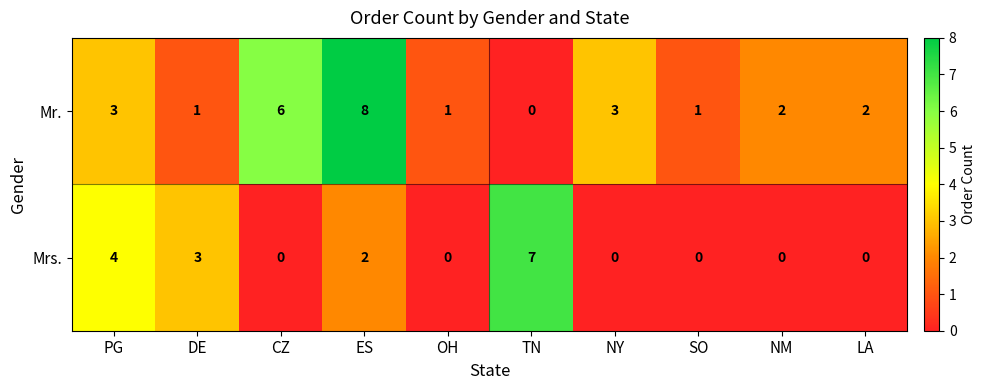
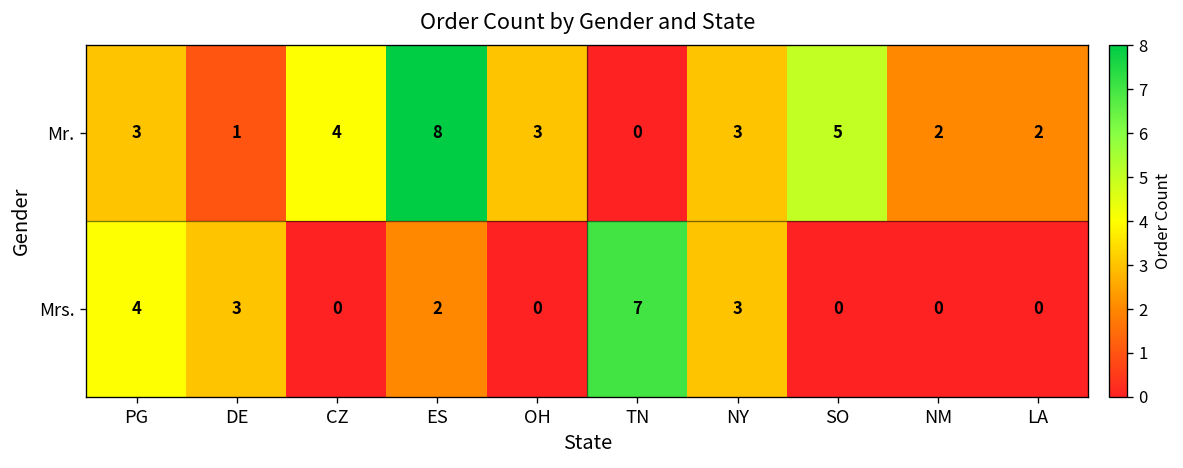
  {
    "Mr.": {
      "PG": 3,
      "DE": 1,
-     "CZ": 6,
+     "CZ": 4,
      "ES": 8,
-     "OH": 1,
+     "OH": 3,
      "TN": 0,
      "NY": 3,
-     "SO": 1,
+     "SO": 5,
      "NM": 2,
      "LA": 2
    },
    "Mrs.": {
      "PG": 4,
      "DE": 3,
      "CZ": 0,
      "ES": 2,
      "OH": 0,
      "TN": 7,
-     "NY": 0,
+     "NY": 3,
      "SO": 0,
      "NM": 0,
      "LA": 0
    }
  }
